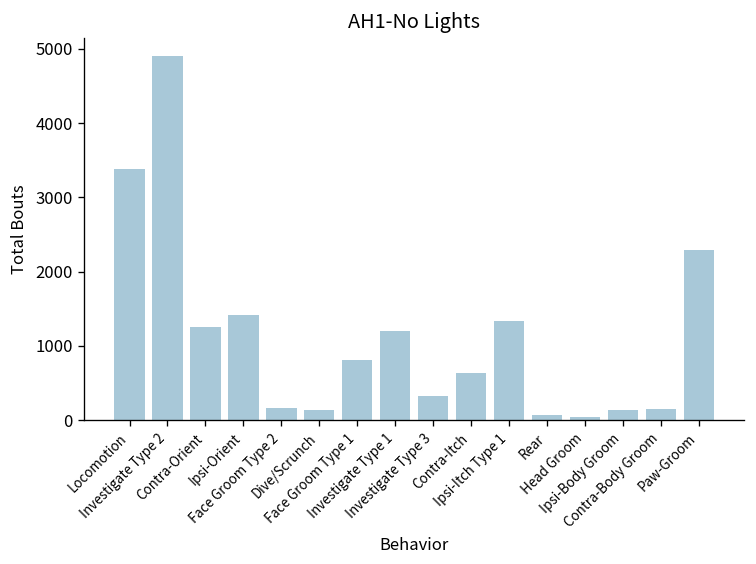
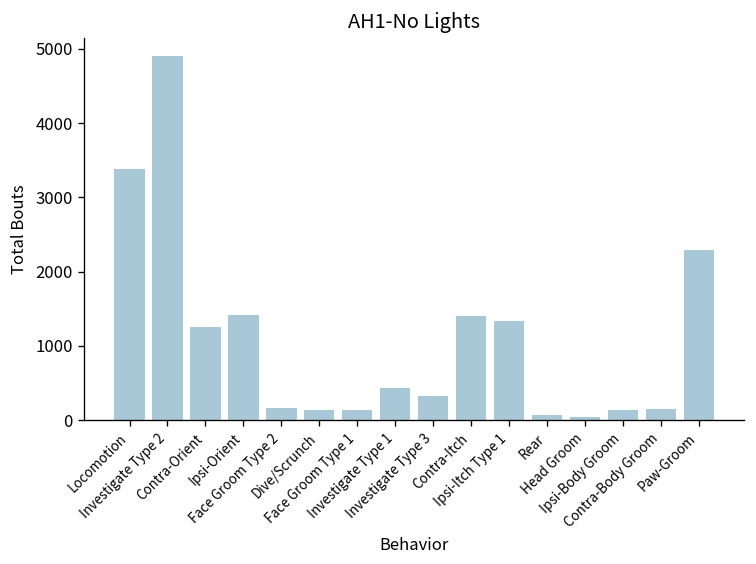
  {
    "Locomotion": 3400,
    "Investigate Type 2": 4900,
    "Contra-Orient": 1300,
    "Ipsi-Orient": 1400,
    "Face Groom Type 2": 200,
    "Dive/Scrunch": 100,
-   "Face Groom Type 1": 800,
-   "Investigate Type 1": 1200,
+   "Face Groom Type 1": 100,
+   "Investigate Type 1": 400,
    "Investigate Type 3": 300,
-   "Contra-Itch": 600,
+   "Contra-Itch": 1400,
    "Ipsi-Itch Type 1": 1300,
    "Rear": 100,
    "Ipsi-Body Groom": 100,
    "Contra-Body Groom": 200,
    "Paw-Groom": 2300
  }
